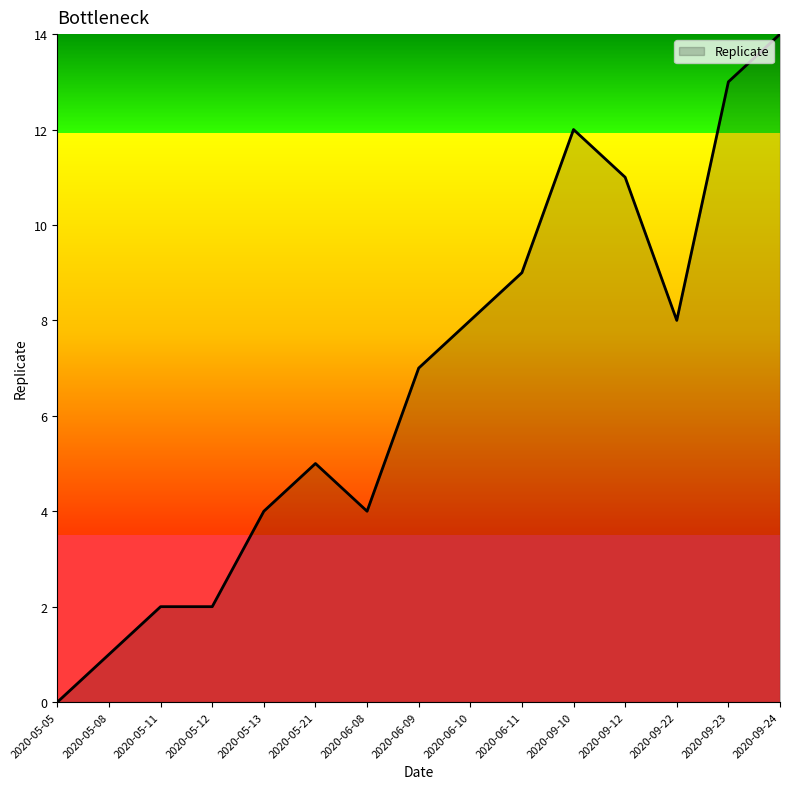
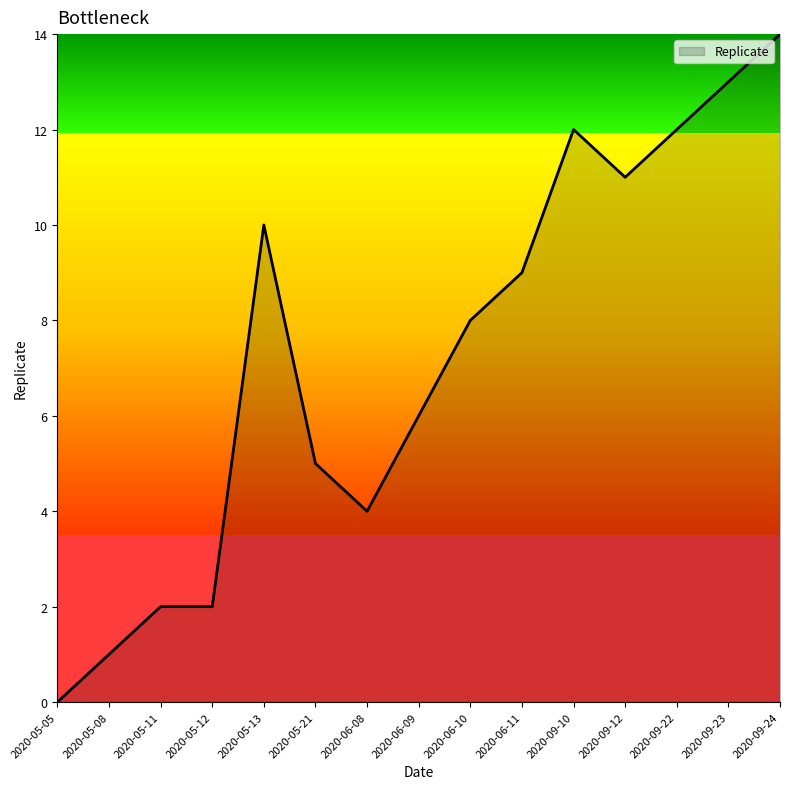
  {
    "2020-05-05": 0,
    "2020-05-08": 1,
    "2020-05-11": 2,
    "2020-05-12": 2,
-   "2020-05-13": 4,
+   "2020-05-13": 10,
    "2020-05-21": 5,
    "2020-06-08": 4,
-   "2020-06-09": 7,
+   "2020-06-09": 6,
    "2020-06-10": 8,
    "2020-06-11": 9,
    "2020-09-10": 12,
    "2020-09-12": 11,
-   "2020-09-22": 8,
+   "2020-09-22": 12,
    "2020-09-23": 13,
    "2020-09-24": 14
  }
